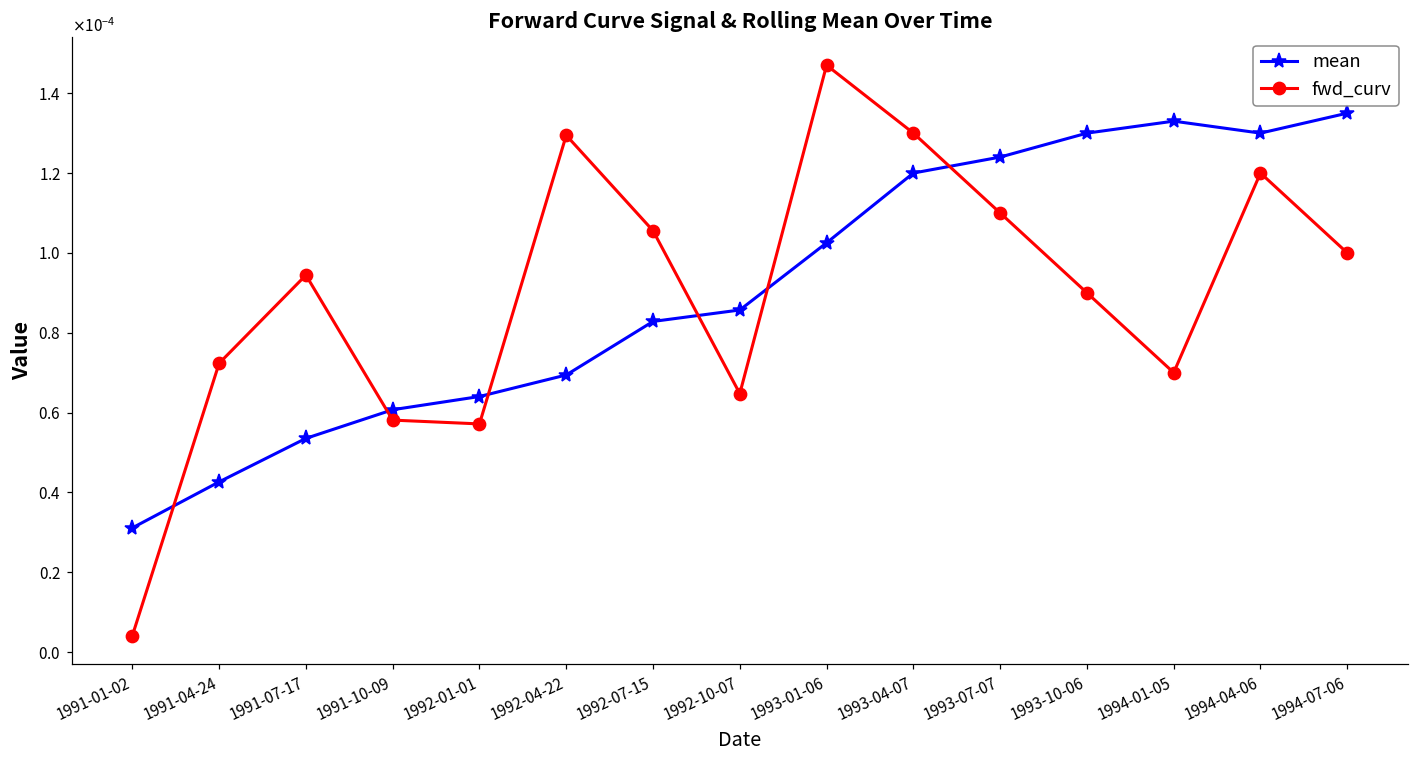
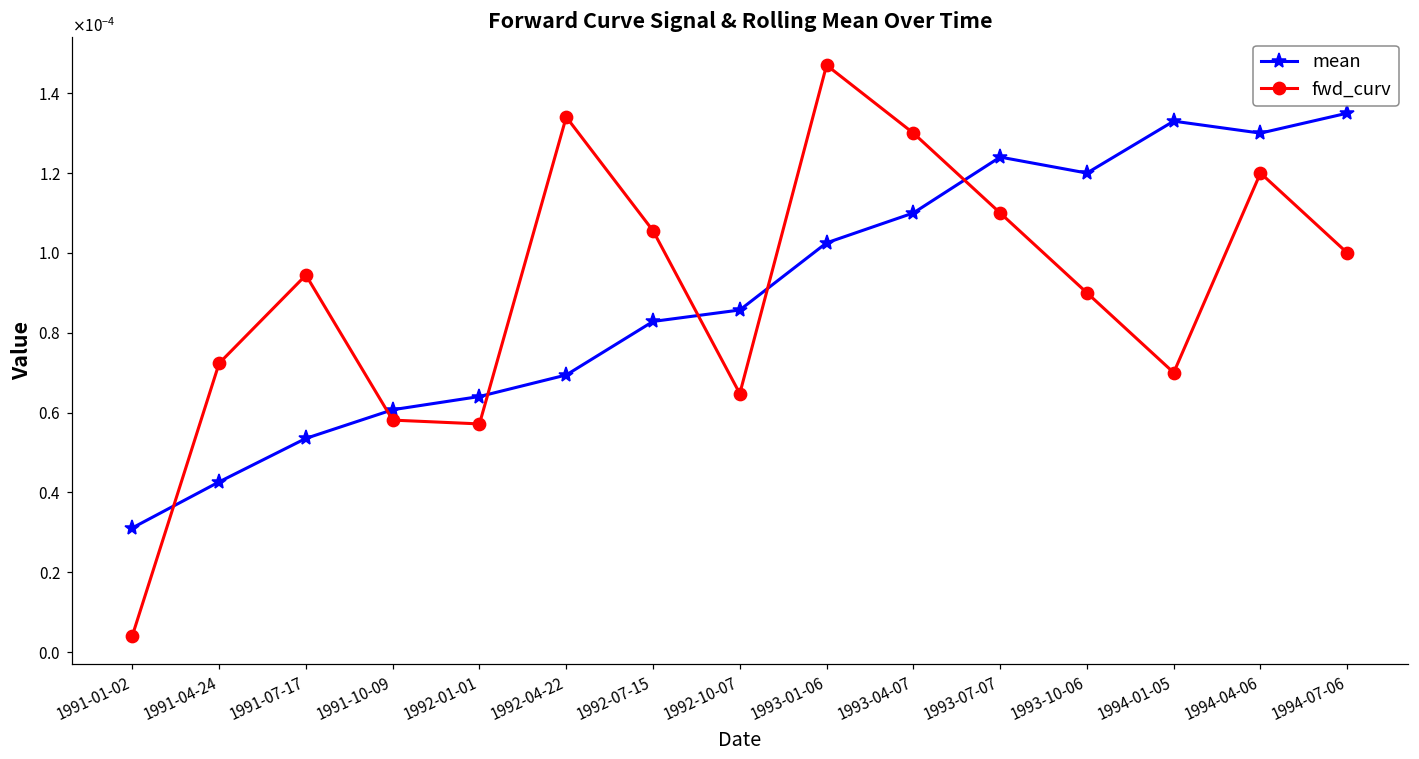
  {
    "mean": {
      "1991-01-02": 0.000031,
      "1991-04-24": 0.000043,
      "1991-07-17": 0.000054,
      "1991-10-09": 0.000061,
      "1992-01-01": 0.000064,
      "1992-04-22": 0.00007,
      "1992-07-15": 0.000083,
      "1992-10-07": 0.000086,
      "1993-01-06": 0.000103,
-     "1993-04-07": 0.00012,
+     "1993-04-07": 0.00011,
      "1993-07-07": 0.000124,
-     "1993-10-06": 0.00013,
+     "1993-10-06": 0.00012,
      "1994-01-05": 0.000133,
      "1994-04-06": 0.00013,
      "1994-07-06": 0.000135
    },
    "fwd_curv": {
      "1991-01-02": 0.000004,
      "1991-04-24": 0.000072,
      "1991-07-17": 0.000094,
      "1991-10-09": 0.000058,
      "1992-01-01": 0.000057,
-     "1992-04-22": 0.000129,
+     "1992-04-22": 0.000134,
      "1992-07-15": 0.000106,
      "1992-10-07": 0.000065,
      "1993-01-06": 0.000147,
      "1993-04-07": 0.000130,
      "1993-07-07": 0.000110,
      "1993-10-06": 0.000090,
      "1994-01-05": 0.000070,
      "1994-04-06": 0.000120,
      "1994-07-06": 0.000100
    }
  }
